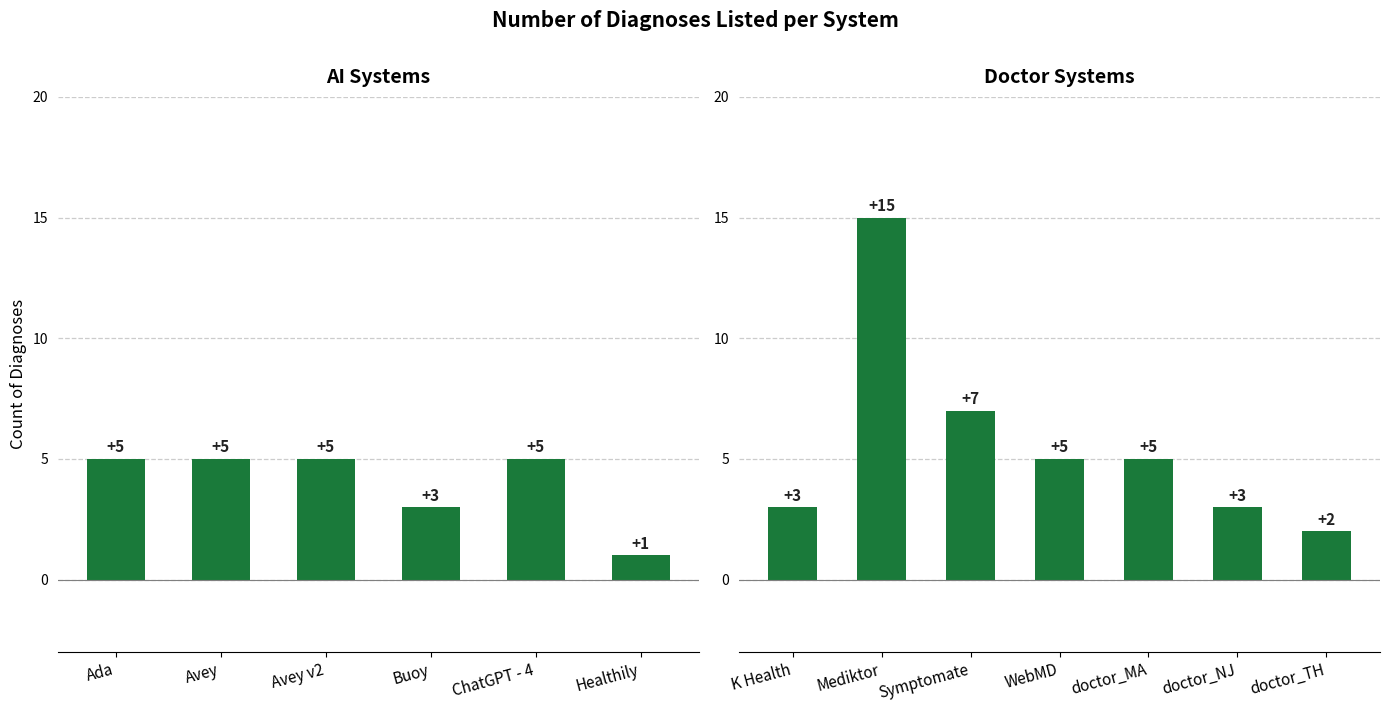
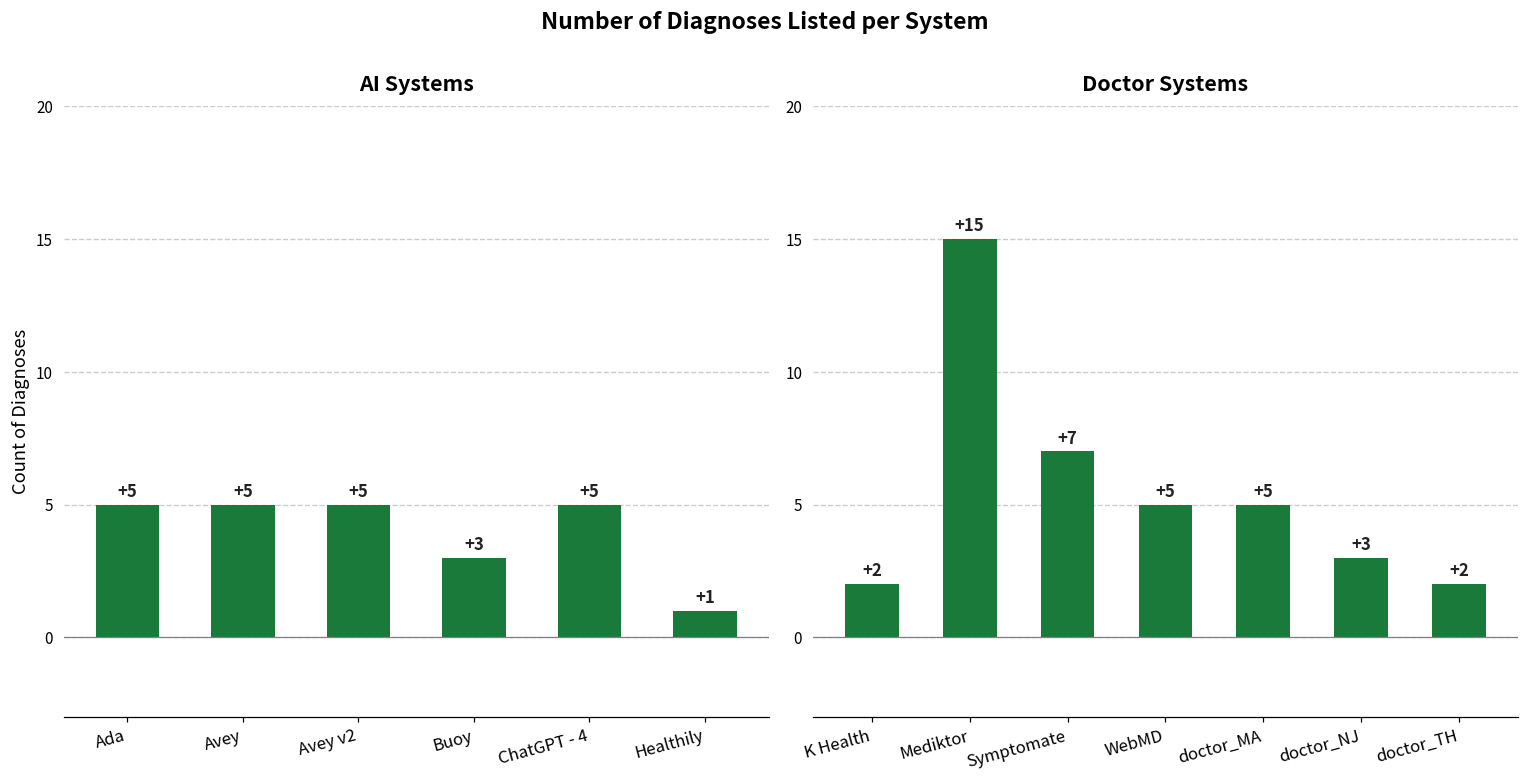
  {
    "AI Systems": {
      "Ada": "+5",
      "Avey": "+5",
      "Avey v2": "+5",
      "Buoy": "+3",
      "ChatGPT - 4": "+5",
      "Healthily": "+1"
    },
    "Doctor Systems": {
-     "K Health": "+3",
+     "K Health": "+2",
      "Mediktor": "+15",
      "Symptomate": "+7",
      "WebMD": "+5",
      "doctor_MA": "+5",
      "doctor_NJ": "+3",
      "doctor_TH": "+2"
    }
  }
